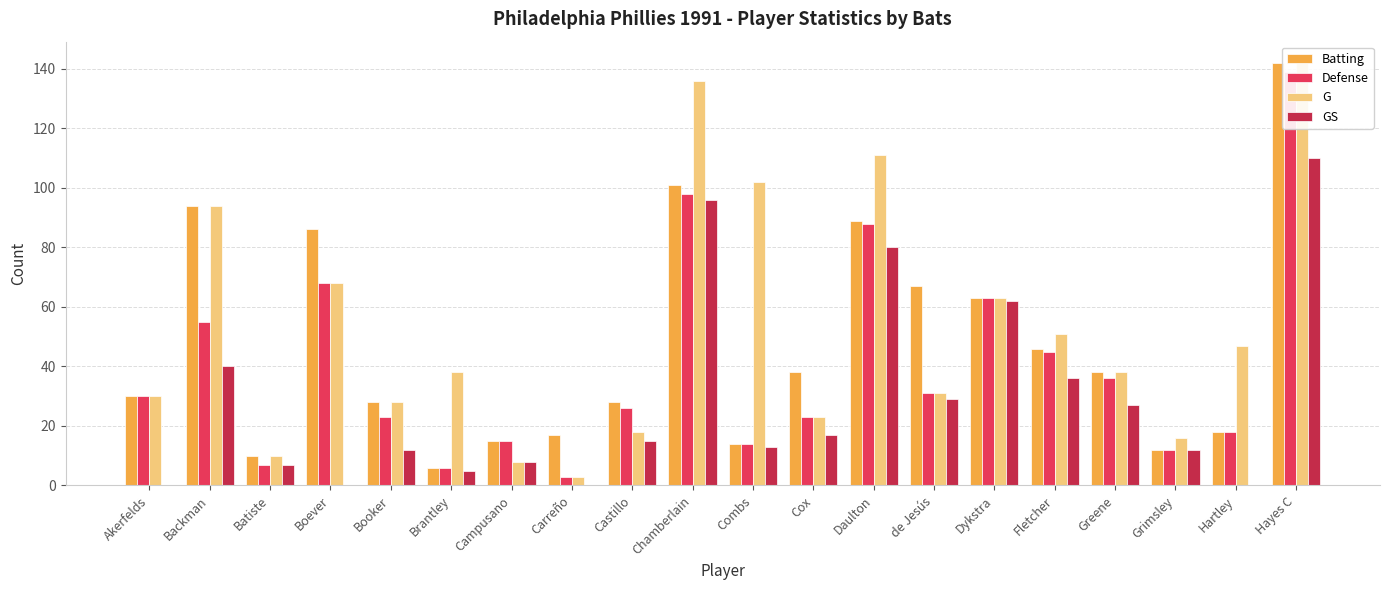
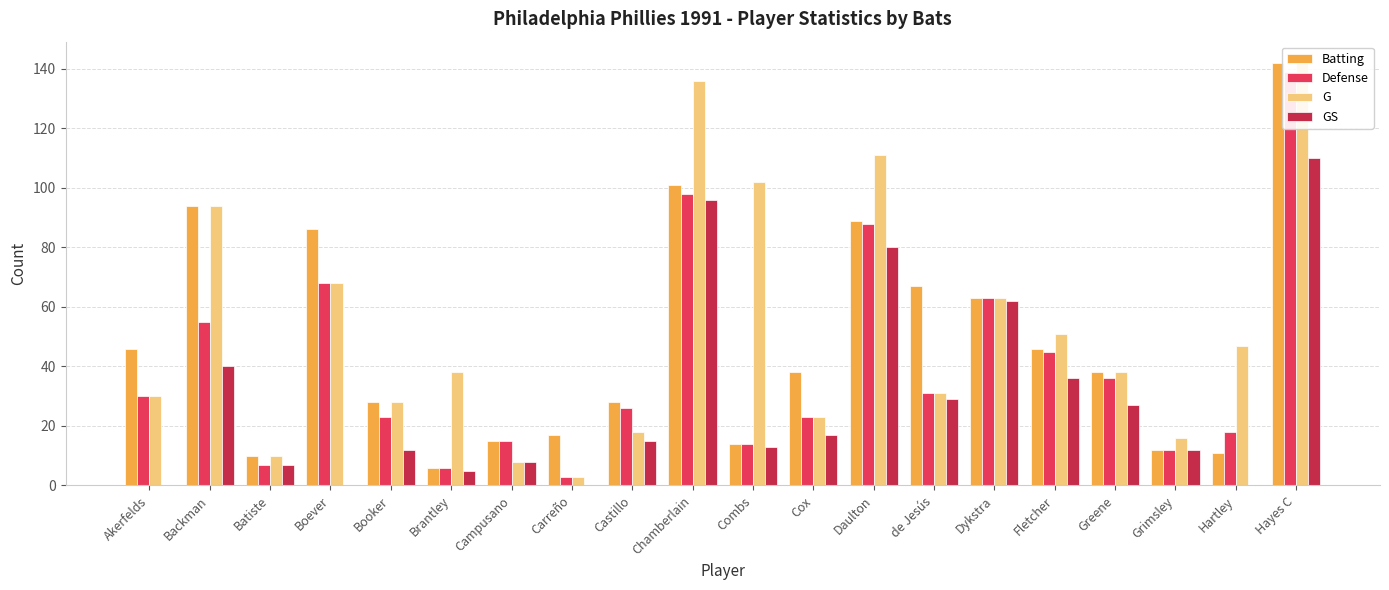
  {
    "Batting": {
-     "Akerfelds": 30,
+     "Akerfelds": 46,
      "Backman": 94,
      "Batiste": 10,
      "Boever": 86,
      "Booker": 28,
      "Brantley": 6,
      "Campusano": 15,
      "Carreño": 17,
      "Castillo": 28,
      "Chamberlain": 101,
      "Combs": 14,
      "Cox": 38,
      "Daulton": 89,
      "de Jesús": 67,
      "Dykstra": 63,
      "Fletcher": 46,
      "Greene": 38,
      "Grimsley": 12,
-     "Hartley": 18,
+     "Hartley": 11,
      "Hayes C": 142
    },
    "G": {
      "Akerfelds": 30,
      "Backman": 94,
      "Batiste": 10,
      "Boever": 68,
      "Booker": 28,
      "Brantley": 38,
      "Campusano": 8,
      "Carreño": 3,
      "Castillo": 18,
      "Chamberlain": 136,
      "Combs": 102,
      "Cox": 23,
      "Daulton": 111,
      "de Jesús": 31,
      "Dykstra": 63,
      "Fletcher": 51,
      "Greene": 38,
      "Grimsley": 16,
      "Hartley": 47
    }
  }
